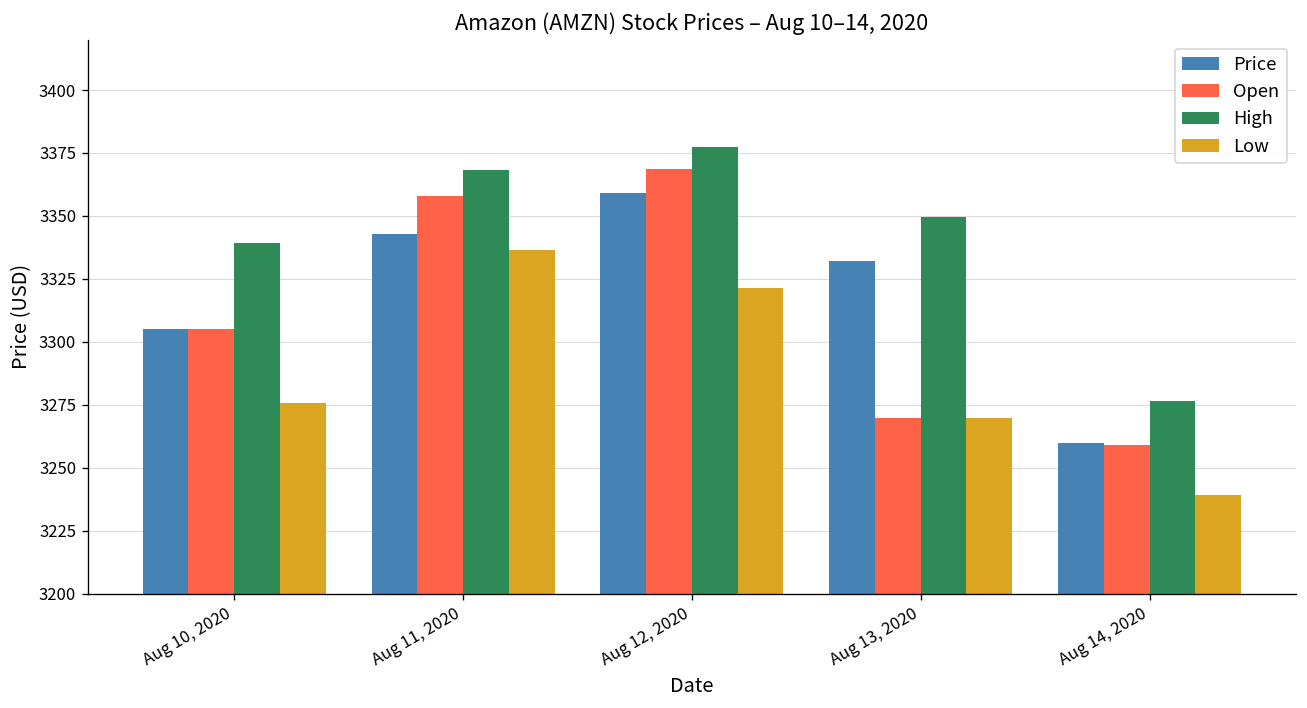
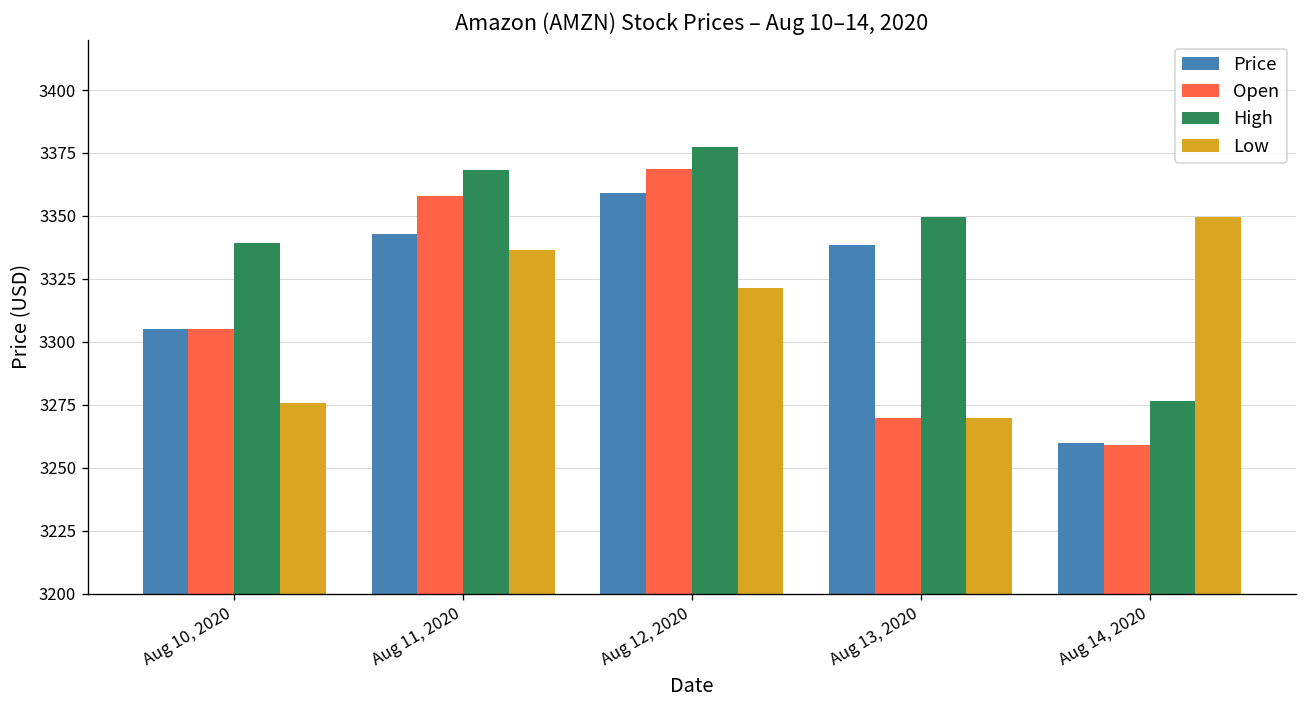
  {
    "Price": {
      "Aug 10, 2020": 3305,
      "Aug 11, 2020": 3343,
      "Aug 12, 2020": 3359,
-     "Aug 13, 2020": 3332,
+     "Aug 13, 2020": 3339,
      "Aug 14, 2020": 3260
    },
    "Open": {
      "Aug 10, 2020": 3305,
      "Aug 11, 2020": 3358,
      "Aug 12, 2020": 3369,
      "Aug 13, 2020": 3270,
      "Aug 14, 2020": 3259
    },
    "High": {
      "Aug 10, 2020": 3339,
      "Aug 11, 2020": 3368,
      "Aug 12, 2020": 3377,
      "Aug 13, 2020": 3350,
      "Aug 14, 2020": 3277
    },
    "Low": {
      "Aug 10, 2020": 3276,
      "Aug 11, 2020": 3337,
      "Aug 12, 2020": 3321,
      "Aug 13, 2020": 3270,
-     "Aug 14, 2020": 3239
+     "Aug 14, 2020": 3349
    }
  }
